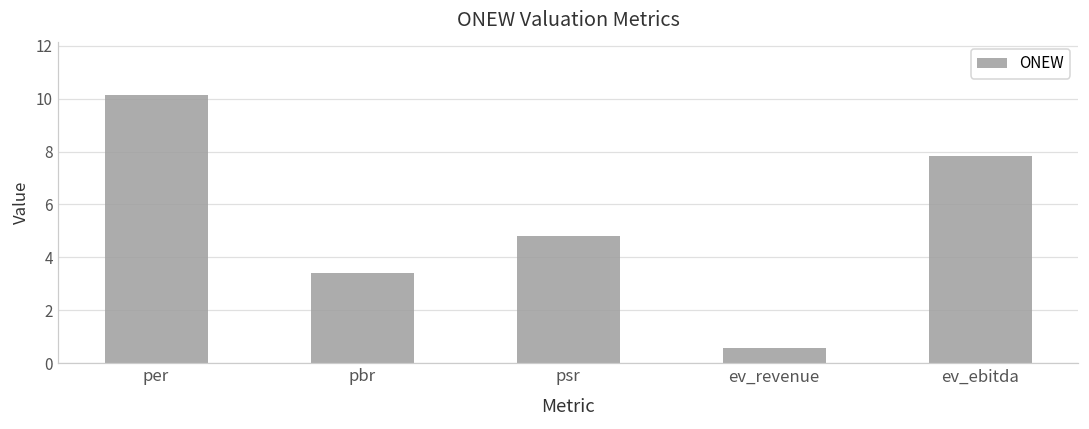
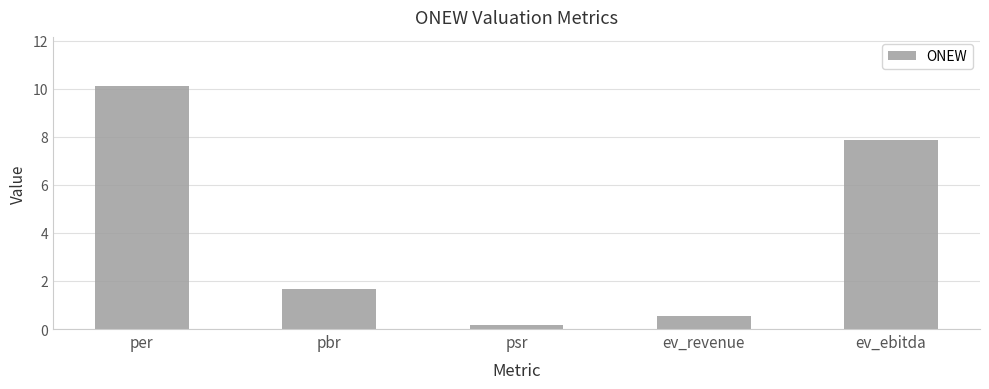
  {
    "per": 10.1,
-   "pbr": 3.4,
-   "psr": 4.8,
+   "pbr": 1.7,
+   "psr": 0.2,
    "ev_revenue": 0.6,
    "ev_ebitda": 7.9
  }
